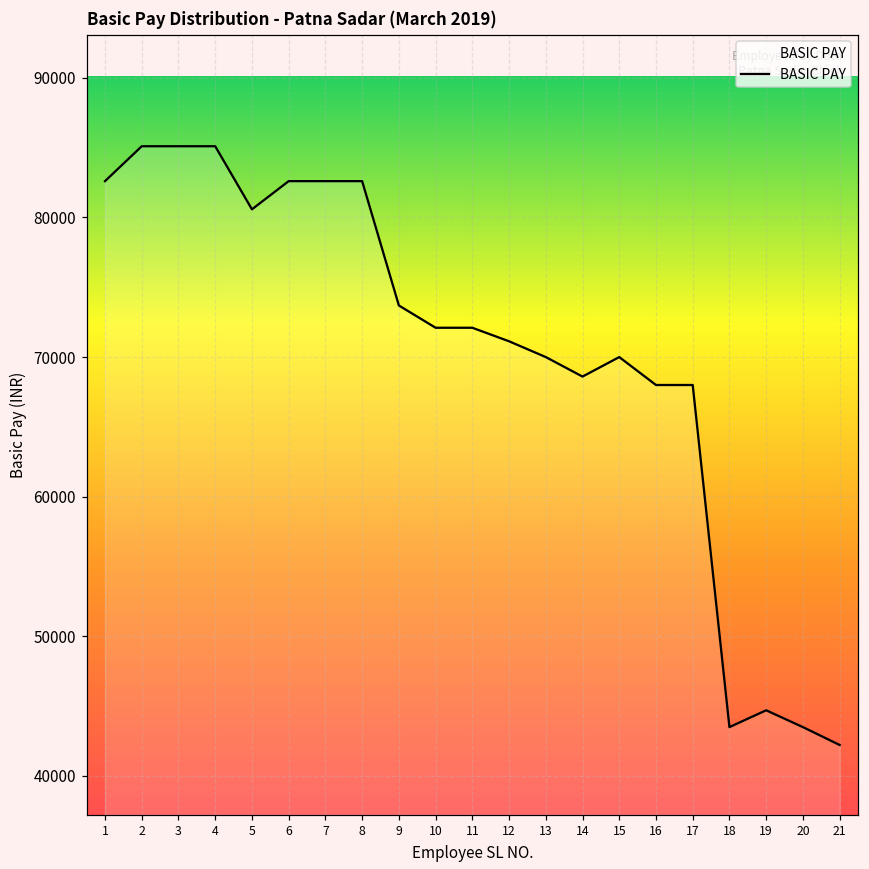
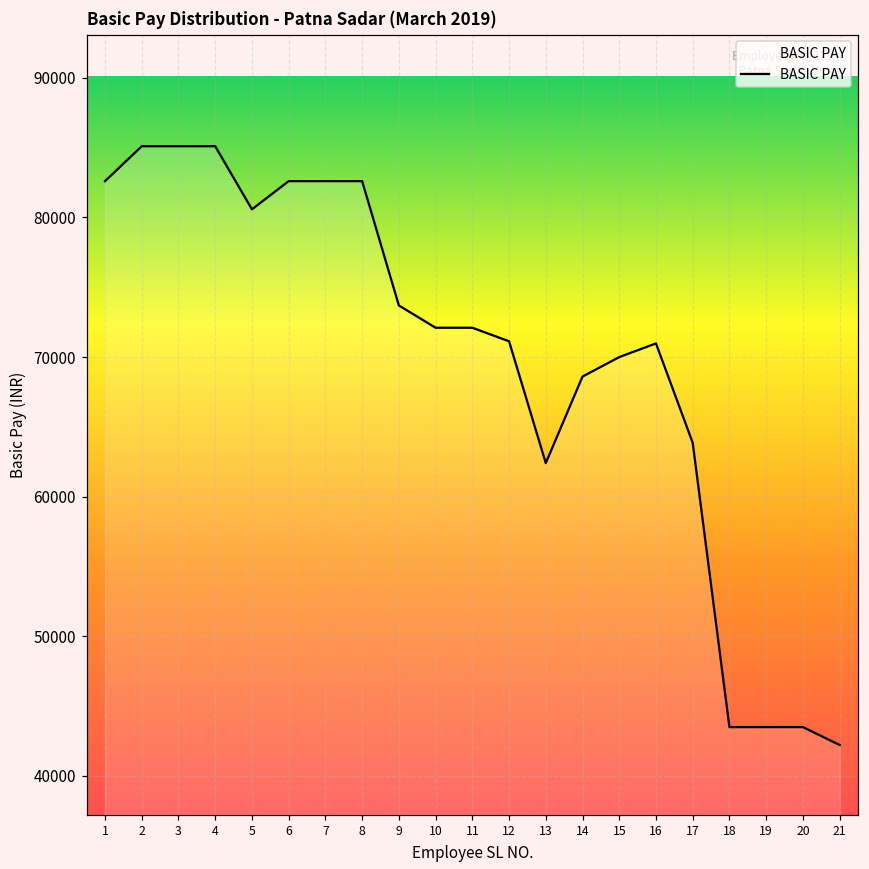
  {
    "1": 82600,
    "2": 85100,
    "3": 85100,
    "4": 85100,
    "5": 80600,
    "6": 82600,
    "7": 82600,
    "8": 82600,
    "9": 73700,
    "10": 72100,
    "11": 72100,
    "12": 71100,
-   "13": 70000,
+   "13": 62400,
    "14": 68600,
    "15": 70000,
-   "16": 68000,
-   "17": 68000,
+   "16": 71000,
+   "17": 63900,
    "18": 43500,
-   "19": 44700,
+   "19": 43500,
    "20": 43500,
    "21": 42200
  }
